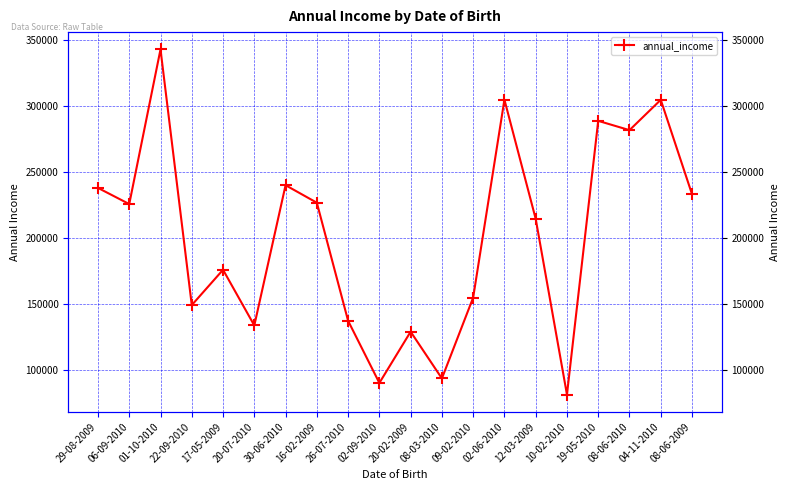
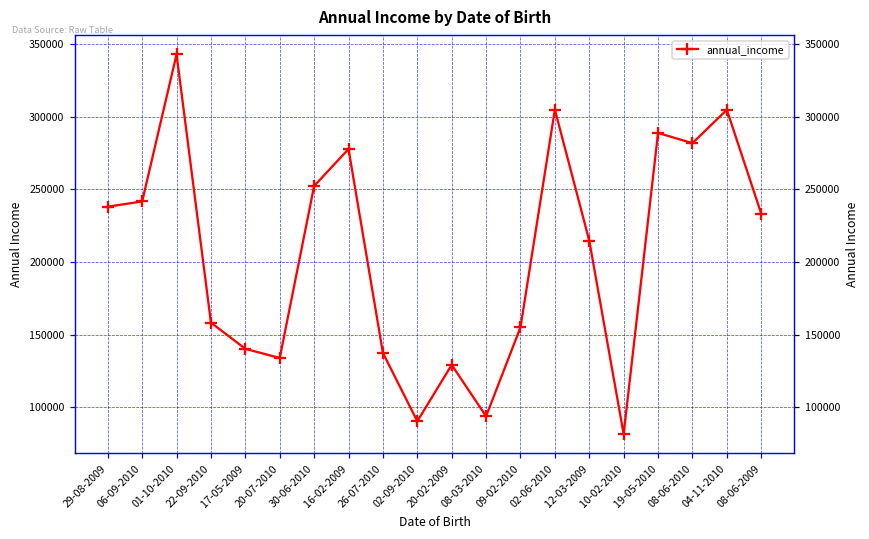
  {
    "29-08-2009": 238000,
-   "06-09-2010": 226000,
+   "06-09-2010": 242000,
    "01-10-2010": 343000,
-   "22-09-2010": 149000,
-   "17-05-2009": 176000,
+   "22-09-2010": 158000,
+   "17-05-2009": 140000,
    "20-07-2010": 134000,
-   "30-06-2010": 240000,
-   "16-02-2009": 227000,
+   "30-06-2010": 252000,
+   "16-02-2009": 278000,
    "26-07-2010": 137000,
    "02-09-2010": 90000,
    "20-02-2009": 129000,
    "08-03-2010": 94000,
    "09-02-2010": 155000,
    "02-06-2010": 305000,
    "12-03-2009": 215000,
    "10-02-2010": 81000,
    "19-05-2010": 289000,
    "08-06-2010": 282000,
    "04-11-2010": 305000,
    "08-06-2009": 233000
  }
